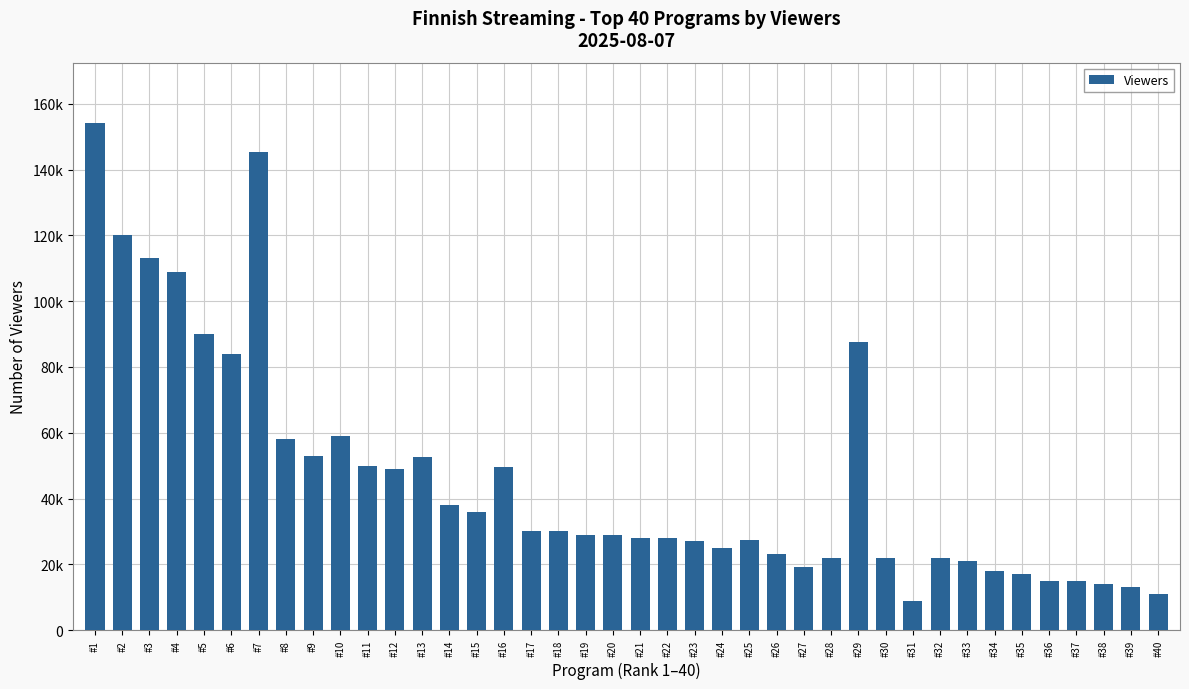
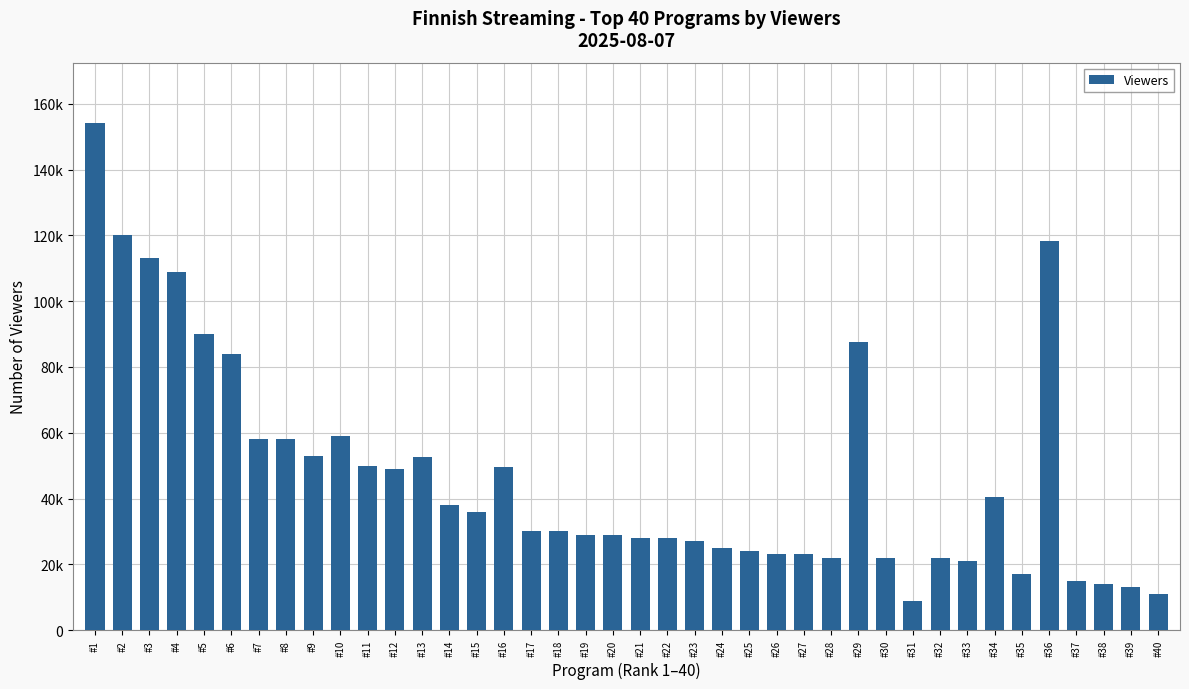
  {
    "#1": 154000,
    "#2": 120000,
    "#3": 113000,
    "#4": 109000,
    "#5": 90000,
    "#6": 84000,
-   "#7": 145000,
+   "#7": 58000,
    "#8": 58000,
    "#9": 53000,
    "#10": 59000,
    "#11": 50000,
    "#12": 49000,
    "#13": 53000,
    "#14": 38000,
    "#15": 36000,
    "#16": 49000,
    "#17": 30000,
    "#18": 30000,
    "#19": 29000,
    "#20": 29000,
    "#21": 28000,
    "#22": 28000,
    "#23": 27000,
    "#24": 25000,
-   "#25": 27000,
+   "#25": 24000,
    "#26": 23000,
-   "#27": 19000,
+   "#27": 23000,
    "#28": 22000,
    "#29": 87000,
    "#30": 22000,
    "#31": 9000,
    "#32": 22000,
    "#33": 21000,
-   "#34": 18000,
+   "#34": 41000,
    "#35": 17000,
-   "#36": 15000,
+   "#36": 118000,
    "#37": 15000,
    "#38": 14000,
    "#39": 13000,
    "#40": 11000
  }
